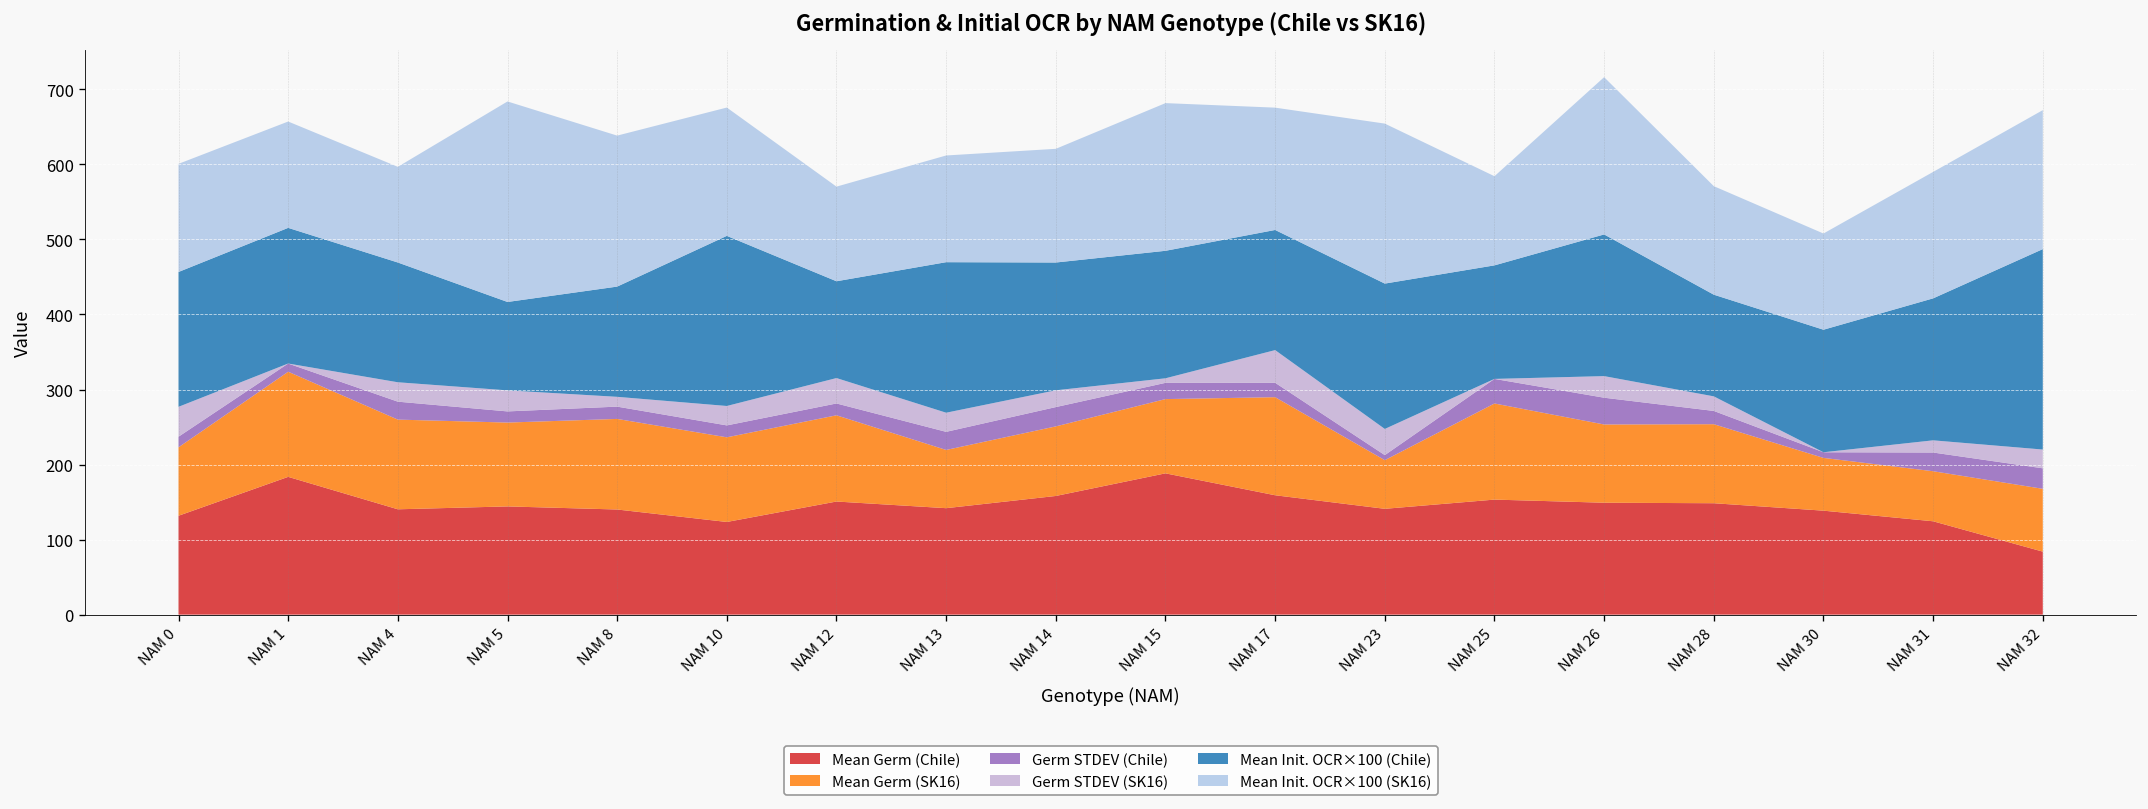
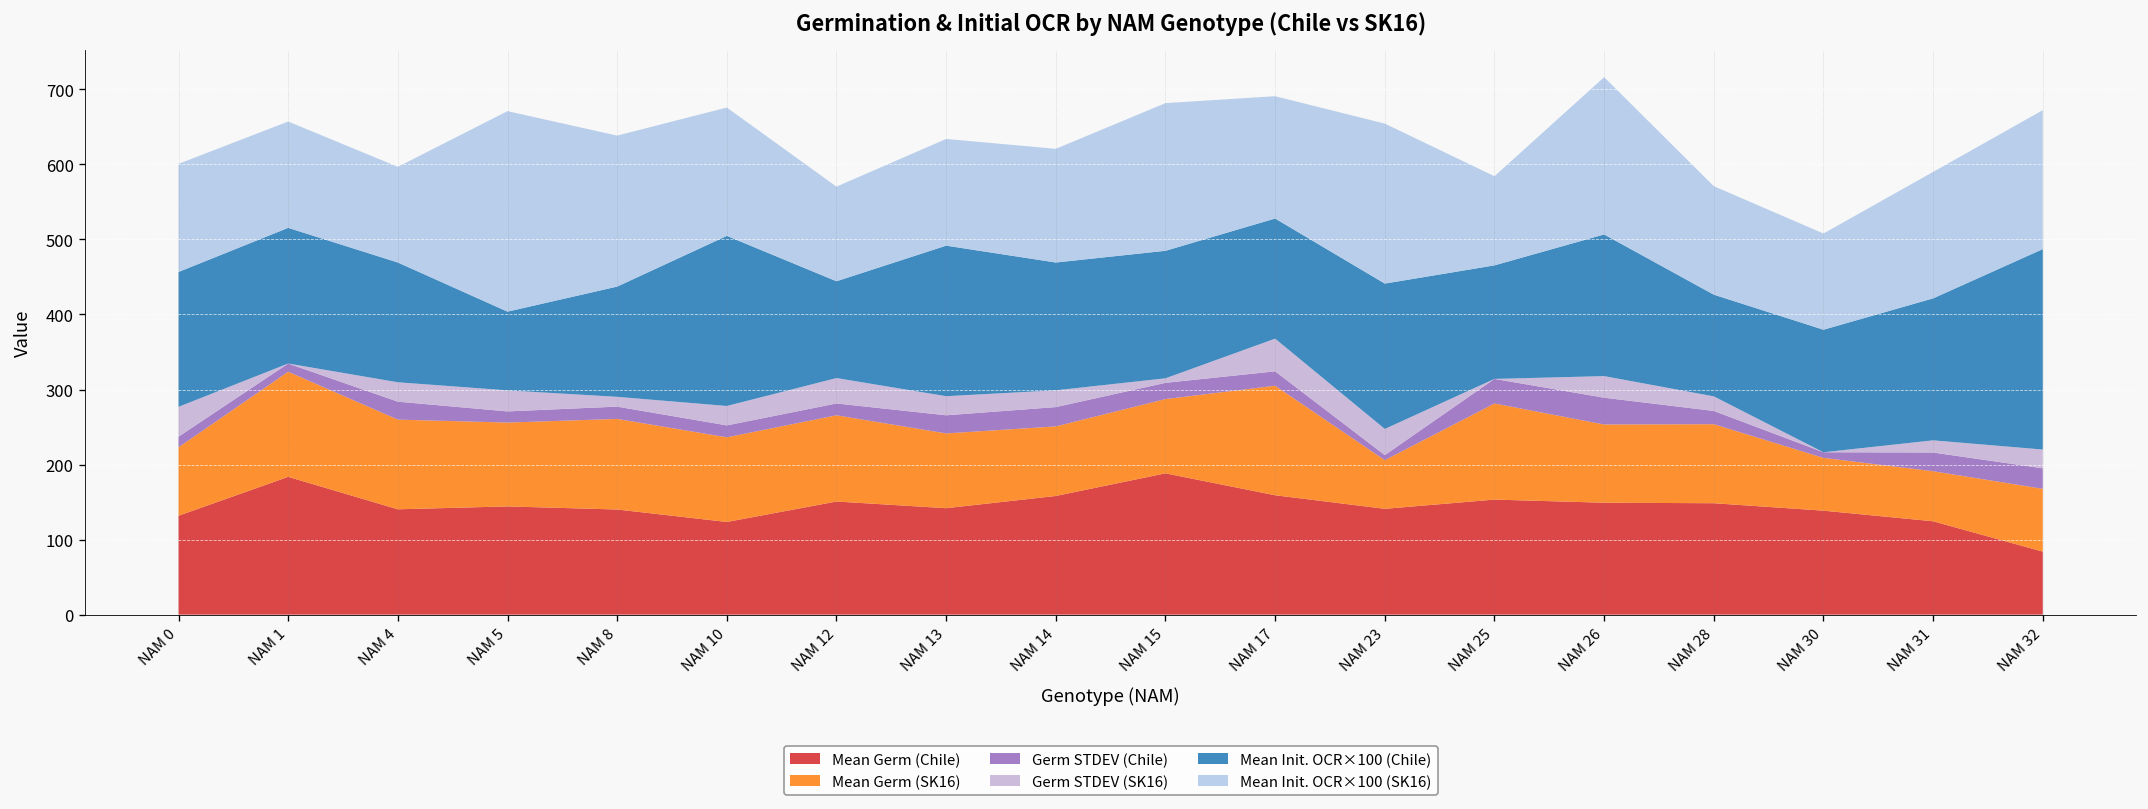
  {
    "Mean Germ (Chile)": {
      "NAM 0": 130,
      "NAM 1": 180,
      "NAM 4": 140,
      "NAM 5": 140,
      "NAM 8": 140,
      "NAM 10": 120,
      "NAM 12": 150,
      "NAM 13": 140,
      "NAM 14": 160,
      "NAM 15": 190,
      "NAM 17": 160,
      "NAM 23": 140,
      "NAM 25": 150,
      "NAM 26": 150,
      "NAM 28": 150,
      "NAM 30": 140,
      "NAM 31": 120,
      "NAM 32": 80
    },
    "Mean Germ (SK16)": {
      "NAM 0": 90,
      "NAM 1": 140,
      "NAM 4": 120,
      "NAM 5": 110,
      "NAM 8": 120,
      "NAM 10": 110,
      "NAM 12": 110,
-     "NAM 13": 80,
+     "NAM 13": 100,
      "NAM 14": 90,
      "NAM 15": 100,
-     "NAM 17": 130,
+     "NAM 17": 150,
      "NAM 23": 60,
      "NAM 25": 130,
      "NAM 26": 100,
      "NAM 28": 110,
      "NAM 30": 70,
      "NAM 31": 70,
      "NAM 32": 80
    },
    "Germ STDEV (Chile)": {
      "NAM 0": 10,
      "NAM 4": 20,
      "NAM 5": 10,
      "NAM 8": 20,
      "NAM 10": 20,
      "NAM 12": 20,
      "NAM 13": 20,
      "NAM 14": 30,
      "NAM 15": 20,
      "NAM 17": 20,
      "NAM 23": 10,
      "NAM 26": 40,
      "NAM 28": 20,
      "NAM 31": 20,
      "NAM 32": 30
    },
    "Mean Init. OCR×100 (Chile)": {
      "NAM 0": 180,
      "NAM 1": 180,
      "NAM 4": 160,
-     "NAM 5": 120,
+     "NAM 5": 100,
      "NAM 8": 150,
      "NAM 10": 230,
      "NAM 12": 130,
      "NAM 13": 200,
      "NAM 14": 170,
      "NAM 15": 170,
      "NAM 17": 160,
      "NAM 23": 190,
      "NAM 25": 150,
      "NAM 26": 190,
      "NAM 28": 140,
      "NAM 30": 160,
      "NAM 31": 190,
      "NAM 32": 270
    }
  }
